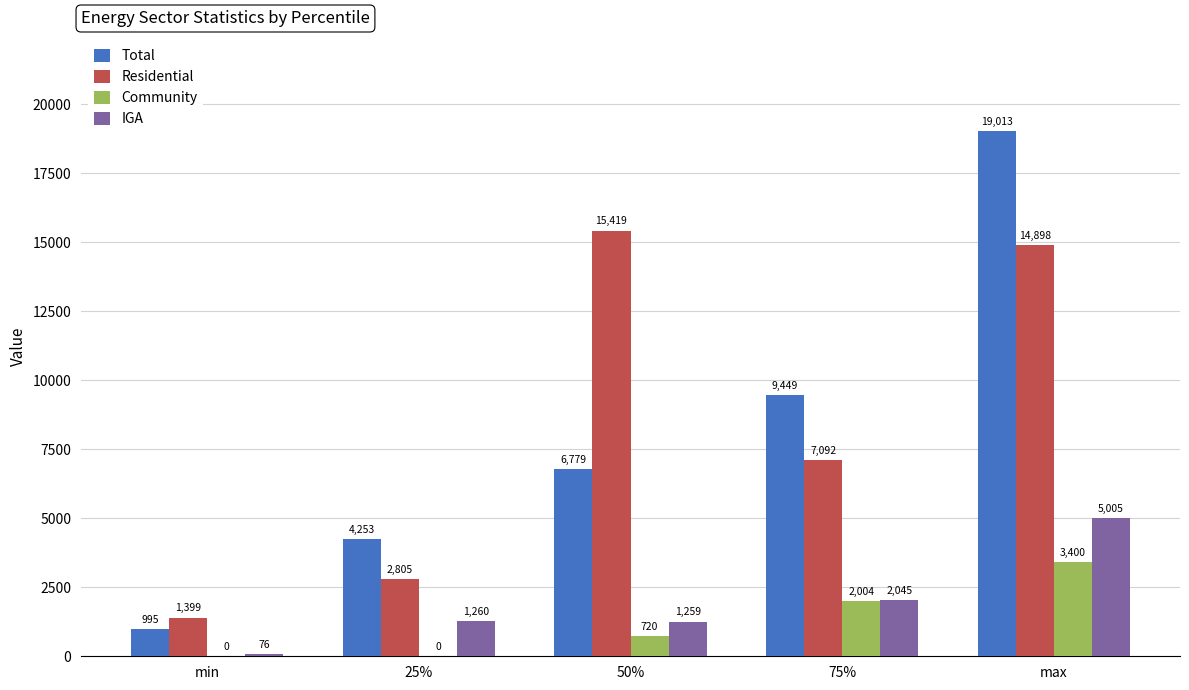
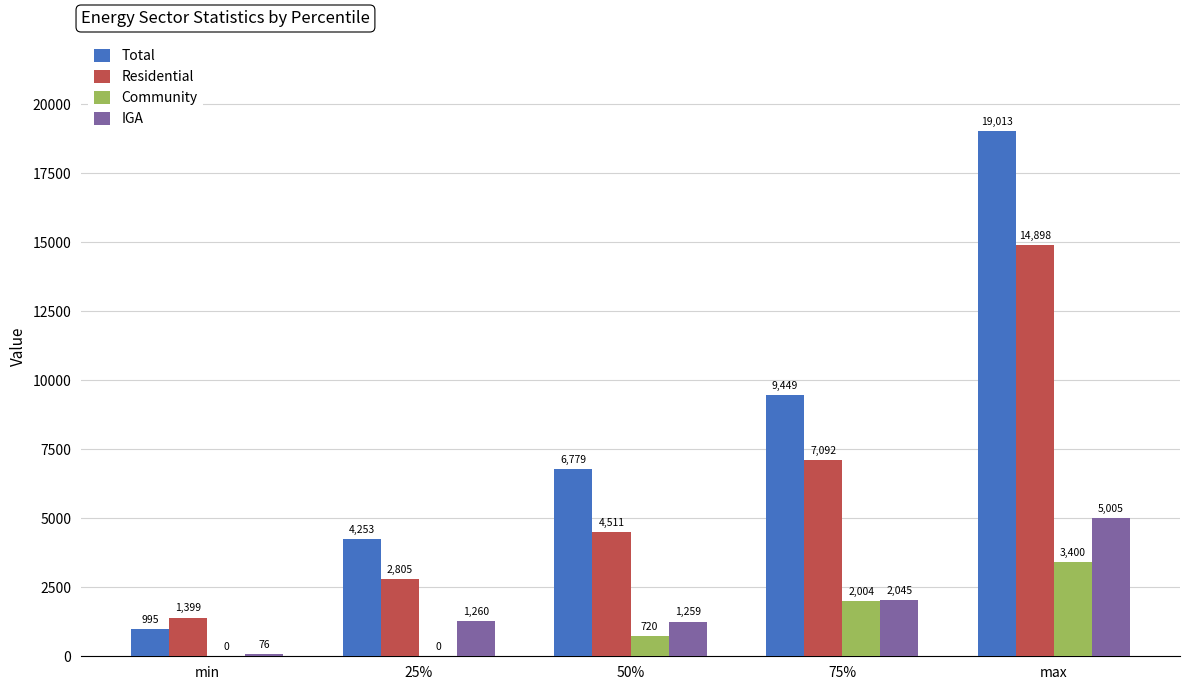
  {
    "Total": {
      "min": "995",
      "25%": "4,253",
      "50%": "6,779",
      "75%": "9,449",
      "max": "19,013"
    },
    "Residential": {
      "min": "1,399",
      "25%": "2,805",
-     "50%": "15,419",
+     "50%": "4,511",
      "75%": "7,092",
      "max": "14,898"
    },
    "Community": {
      "min": "0",
      "25%": "0",
      "50%": "720",
      "75%": "2,004",
      "max": "3,400"
    },
    "IGA": {
      "min": "76",
      "25%": "1,260",
      "50%": "1,259",
      "75%": "2,045",
      "max": "5,005"
    }
  }
